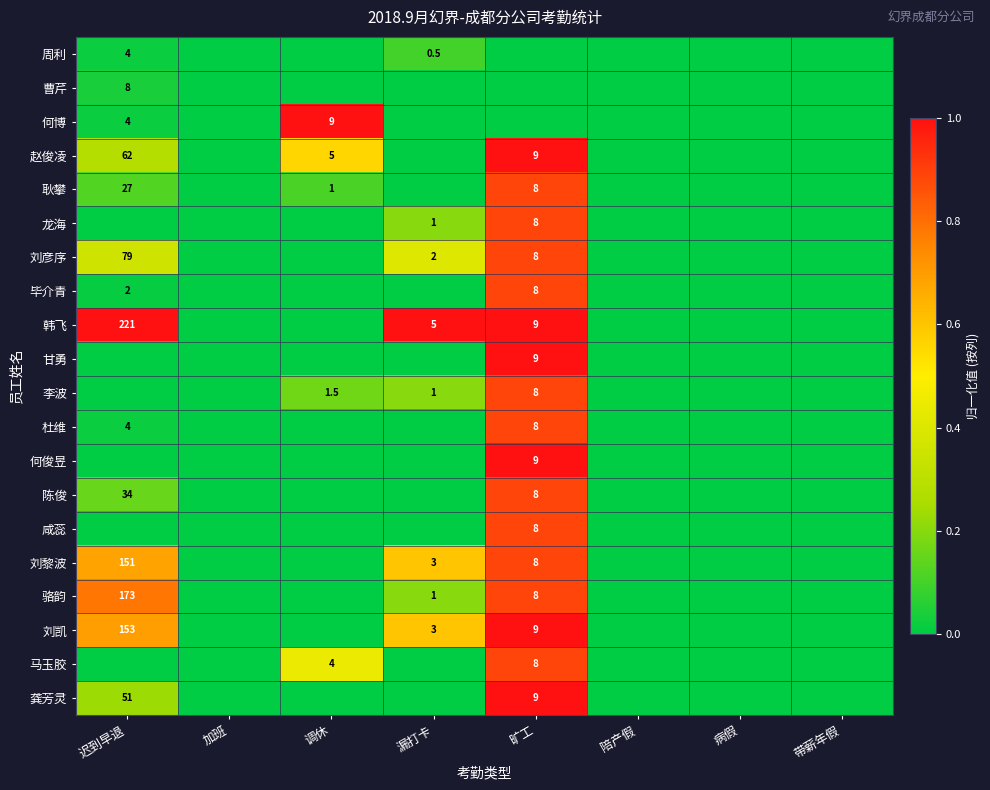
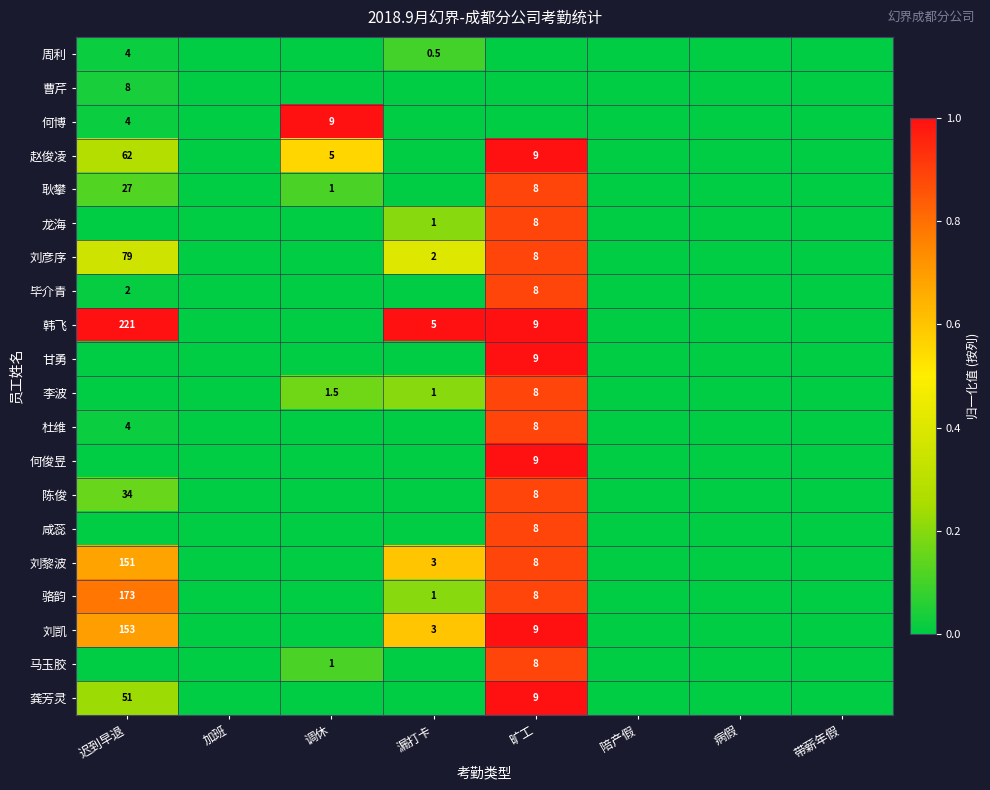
  {
    "周利": {
      "迟到早退": 4,
      "漏打卡": 0.5
    },
    "曹芹": {
      "迟到早退": 8
    },
    "何博": {
      "迟到早退": 4,
      "调休": 9
    },
    "赵俊凌": {
      "迟到早退": 62,
      "调休": 5,
      "旷工": 9
    },
    "耿攀": {
      "迟到早退": 27,
      "调休": 1,
      "旷工": 8
    },
    "龙海": {
      "漏打卡": 1,
      "旷工": 8
    },
    "刘彦序": {
      "迟到早退": 79,
      "漏打卡": 2,
      "旷工": 8
    },
    "毕介青": {
      "迟到早退": 2,
      "旷工": 8
    },
    "韩飞": {
      "迟到早退": 221,
      "漏打卡": 5,
      "旷工": 9
    },
    "甘勇": {
      "旷工": 9
    },
    "李波": {
      "调休": 1.5,
      "漏打卡": 1,
      "旷工": 8
    },
    "杜维": {
      "迟到早退": 4,
      "旷工": 8
    },
    "何俊昱": {
      "旷工": 9
    },
    "陈俊": {
      "迟到早退": 34,
      "旷工": 8
    },
    "咸蕊": {
      "旷工": 8
    },
    "刘黎波": {
      "迟到早退": 151,
      "漏打卡": 3,
      "旷工": 8
    },
    "骆韵": {
      "迟到早退": 173,
      "漏打卡": 1,
      "旷工": 8
    },
    "刘凯": {
      "迟到早退": 153,
      "漏打卡": 3,
      "旷工": 9
    },
    "马玉胶": {
-     "调休": 4,
+     "调休": 1,
      "旷工": 8
    },
    "龚芳灵": {
      "迟到早退": 51,
      "旷工": 9
    }
  }
